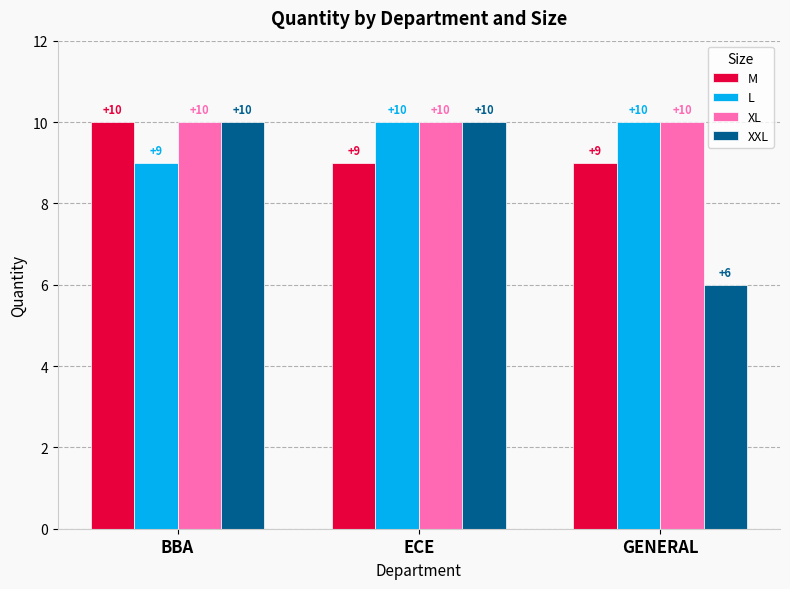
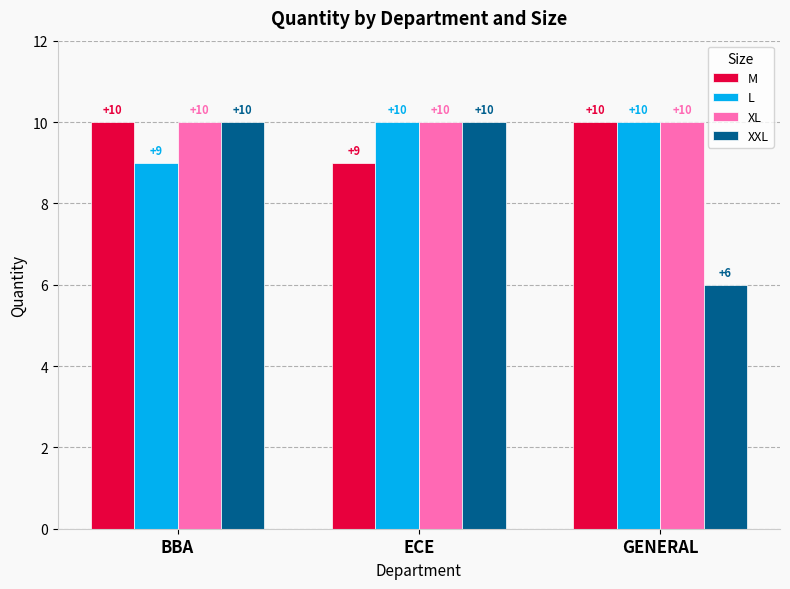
  {
    "M": {
      "BBA": "+10",
      "ECE": "+9",
-     "GENERAL": "+9"
+     "GENERAL": "+10"
    },
    "L": {
      "BBA": "+9",
      "ECE": "+10",
      "GENERAL": "+10"
    },
    "XL": {
      "BBA": "+10",
      "ECE": "+10",
      "GENERAL": "+10"
    },
    "XXL": {
      "BBA": "+10",
      "ECE": "+10",
      "GENERAL": "+6"
    }
  }
